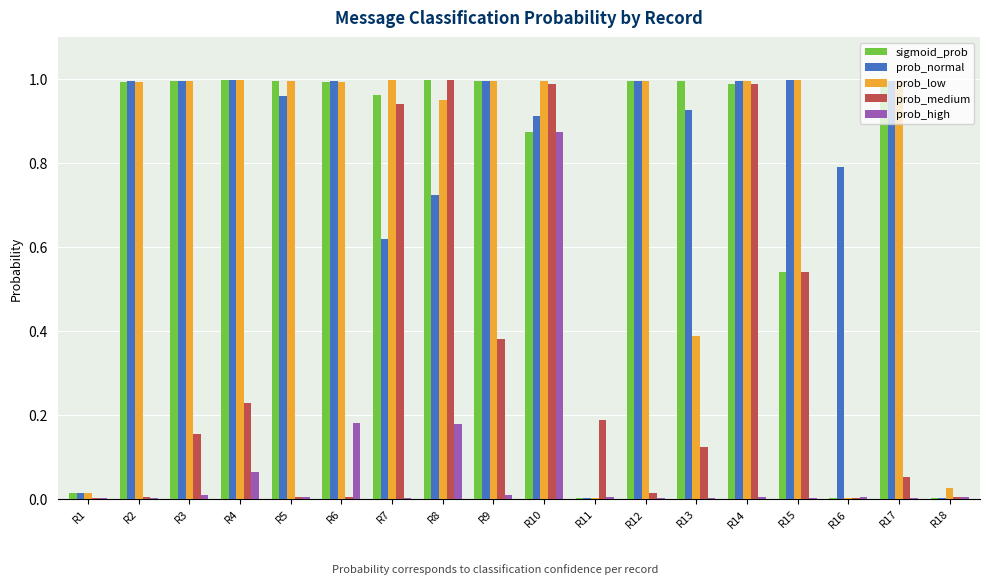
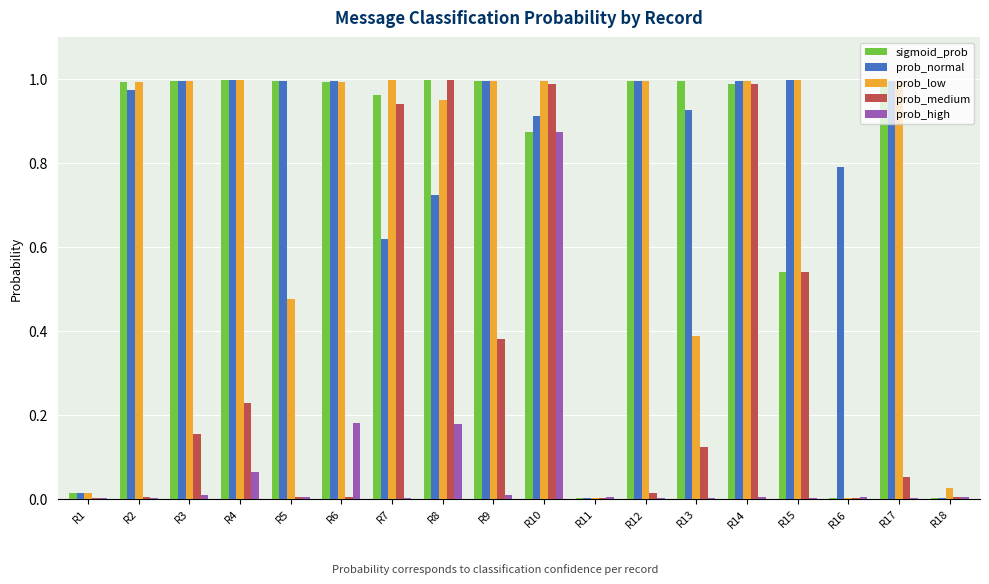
  {
    "sigmoid_prob": {
      "R1": 0.01,
      "R2": 0.99,
      "R3": 1.00,
      "R4": 1.00,
      "R5": 1.00,
      "R6": 0.99,
      "R7": 0.96,
      "R8": 1.00,
      "R9": 1.00,
      "R10": 0.87,
      "R12": 1.00,
      "R13": 1.00,
      "R14": 0.99,
      "R15": 0.54
    },
    "prob_normal": {
      "R1": 0.01,
-     "R2": 1.00,
+     "R2": 0.97,
      "R3": 1.00,
      "R4": 1.00,
-     "R5": 0.96,
+     "R5": 1.00,
      "R6": 1.00,
      "R7": 0.62,
      "R8": 0.72,
      "R9": 1.00,
      "R10": 0.91,
      "R12": 1.00,
      "R13": 0.93,
      "R14": 1.00,
      "R15": 1.00,
      "R16": 0.79
    },
    "prob_low": {
      "R1": 0.02,
      "R2": 0.99,
      "R3": 1.00,
      "R4": 1.00,
-     "R5": 1.00,
+     "R5": 0.48,
      "R6": 0.99,
      "R7": 1.00,
      "R8": 0.95,
      "R9": 1.00,
      "R10": 1.00,
      "R12": 1.00,
      "R13": 0.39,
      "R14": 1.00,
      "R15": 1.00,
      "R18": 0.03
    },
    "prob_medium": {
      "R3": 0.15,
      "R4": 0.23,
      "R7": 0.94,
      "R8": 1.00,
      "R9": 0.38,
      "R10": 0.99,
-     "R11": 0.19,
+     "R11": 0.00,
      "R12": 0.02,
      "R13": 0.12,
      "R14": 0.99,
      "R15": 0.54,
      "R17": 0.05
    },
    "prob_high": {
      "R3": 0.01,
      "R4": 0.06,
      "R6": 0.18,
      "R8": 0.18,
      "R9": 0.01,
      "R10": 0.87
    }
  }
